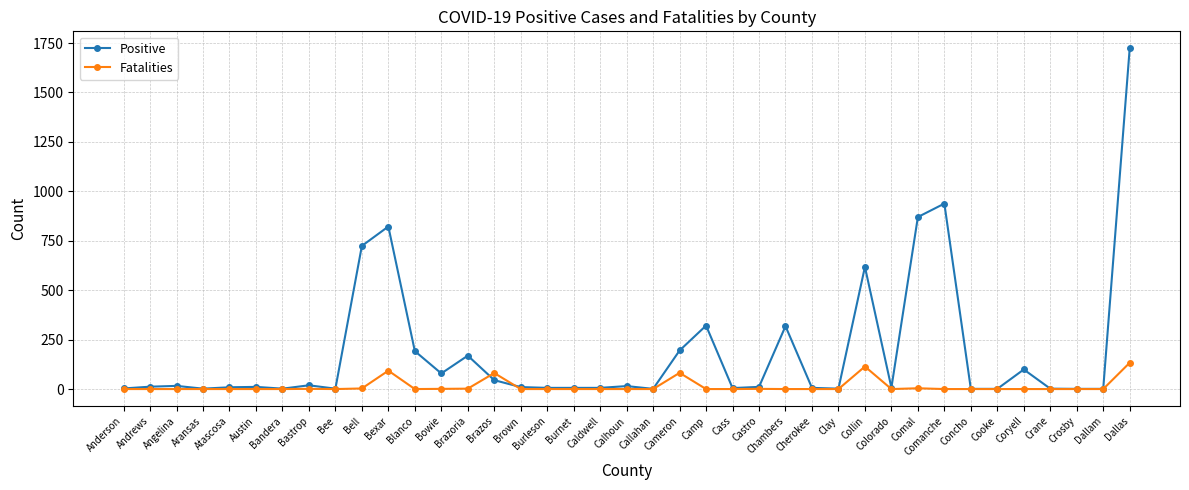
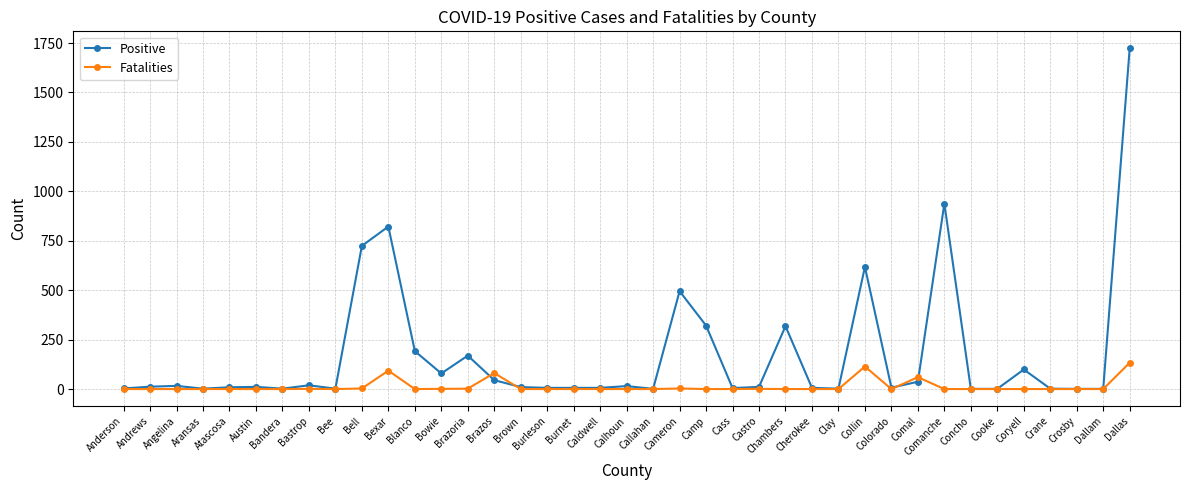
  {
    "Positive": {
      "Angelina": 20,
      "Bastrop": 20,
      "Bell": 720,
      "Bexar": 820,
      "Blanco": 190,
      "Bowie": 80,
      "Brazoria": 170,
      "Brazos": 50,
      "Calhoun": 20,
-     "Cameron": 200,
+     "Cameron": 500,
      "Camp": 320,
      "Chambers": 320,
      "Collin": 620,
-     "Comal": 870,
+     "Comal": 40,
      "Comanche": 940,
      "Coryell": 100,
      "Dallas": 1720
    },
    "Fatalities": {
      "Angelina": 0,
      "Bastrop": 0,
      "Bell": 0,
      "Bexar": 90,
      "Blanco": 0,
      "Bowie": 0,
      "Brazoria": 0,
      "Brazos": 80,
      "Calhoun": 0,
-     "Cameron": 80,
+     "Cameron": 0,
      "Camp": 0,
      "Chambers": 0,
      "Collin": 110,
-     "Comal": 0,
+     "Comal": 60,
      "Comanche": 0,
      "Coryell": 0,
      "Dallas": 130
    }
  }
